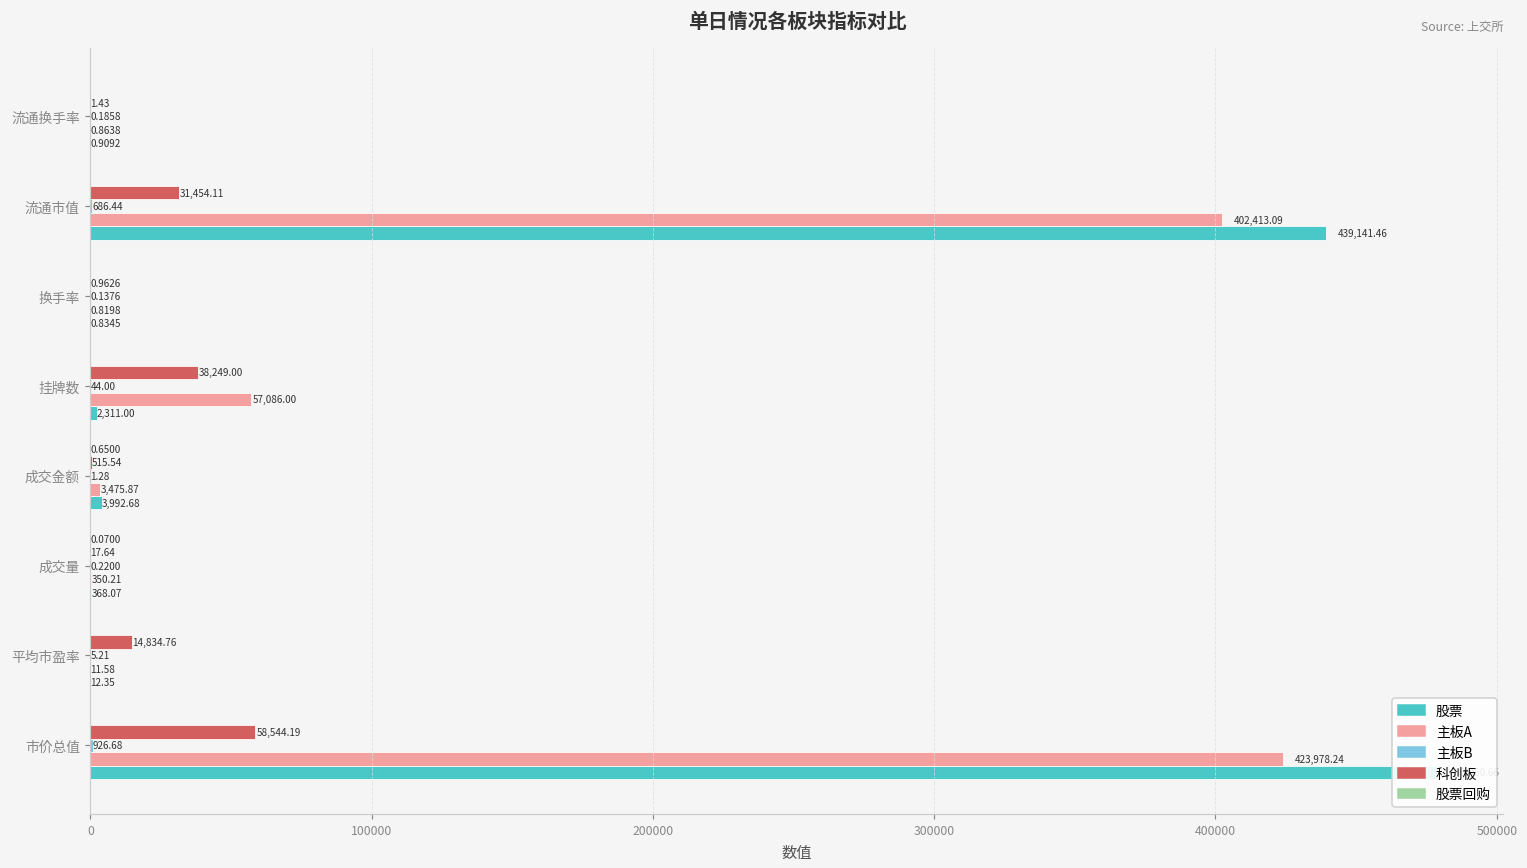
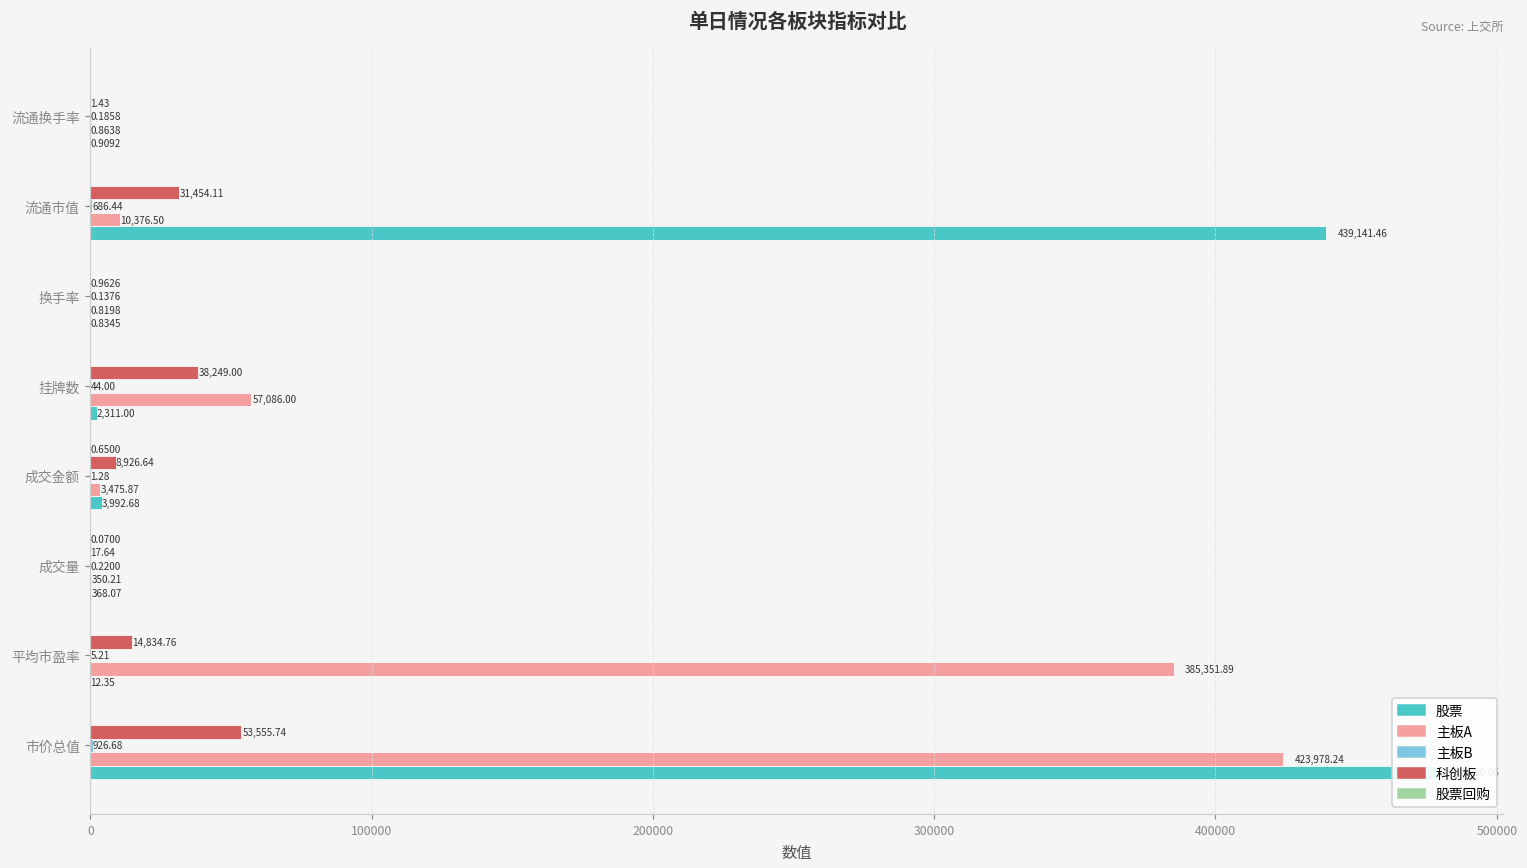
  {
    "主板A": {
      "流通换手率": "0.8638",
-     "流通市值": "402,413.09",
+     "流通市值": "10,376.50",
      "换手率": "0.8198",
      "挂牌数": "57,086.00",
      "成交金额": "3,475.87",
      "成交量": "350.21",
-     "平均市盈率": "11.58",
+     "平均市盈率": "385,351.89",
      "市价总值": "423,978.24"
    },
    "科创板": {
      "流通换手率": "1.43",
      "流通市值": "31,454.11",
      "换手率": "0.9626",
      "挂牌数": "38,249.00",
-     "成交金额": "515.54",
+     "成交金额": "8,926.64",
      "成交量": "17.64",
      "平均市盈率": "14,834.76",
-     "市价总值": "58,544.19"
+     "市价总值": "53,555.74"
    },
    "股票回购": {
      "成交金额": "0.6500",
      "成交量": "0.0700"
    }
  }
